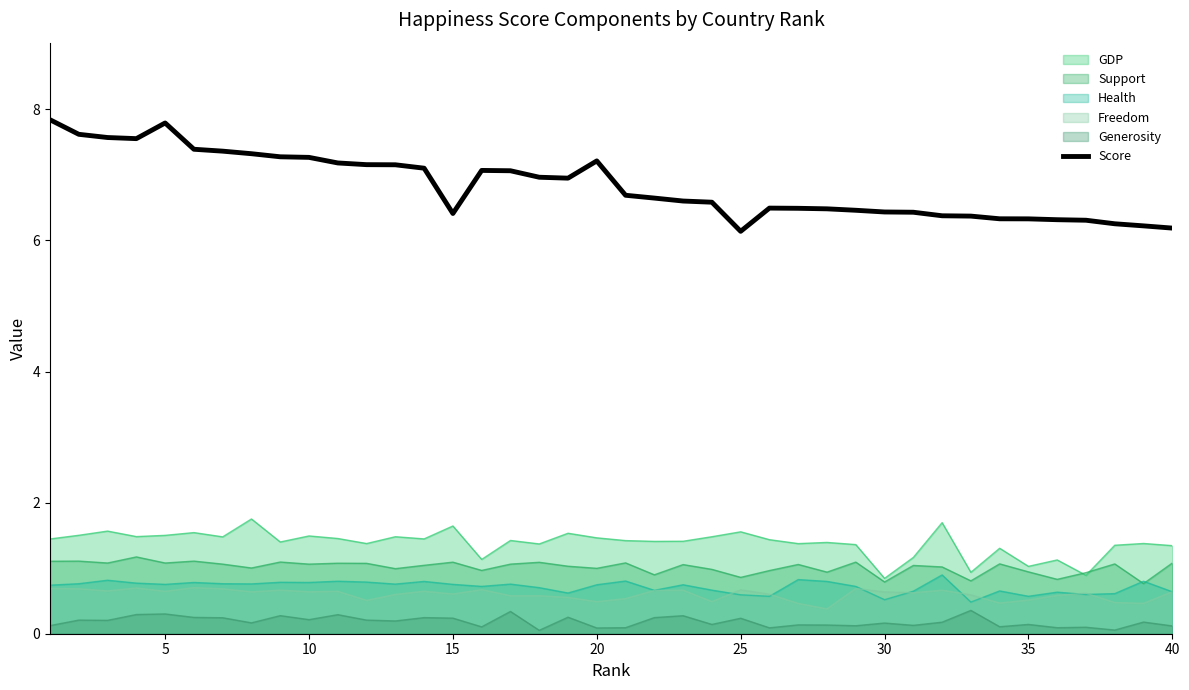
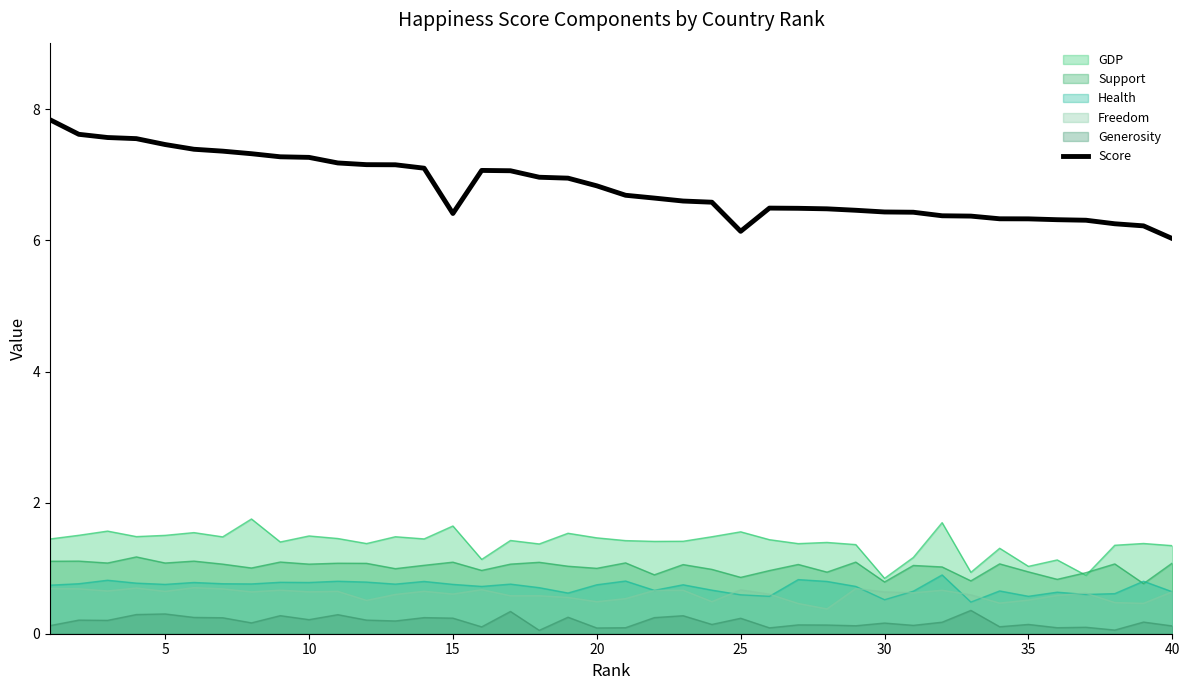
  {
    "Score": {
-     "5": 7.8,
+     "5": 7.5,
      "10": 7.3,
      "15": 6.4,
-     "20": 7.2,
+     "20": 6.8,
      "25": 6.1,
      "30": 6.4,
      "35": 6.3,
-     "40": 6.2
+     "40": 6.0
    }
  }
